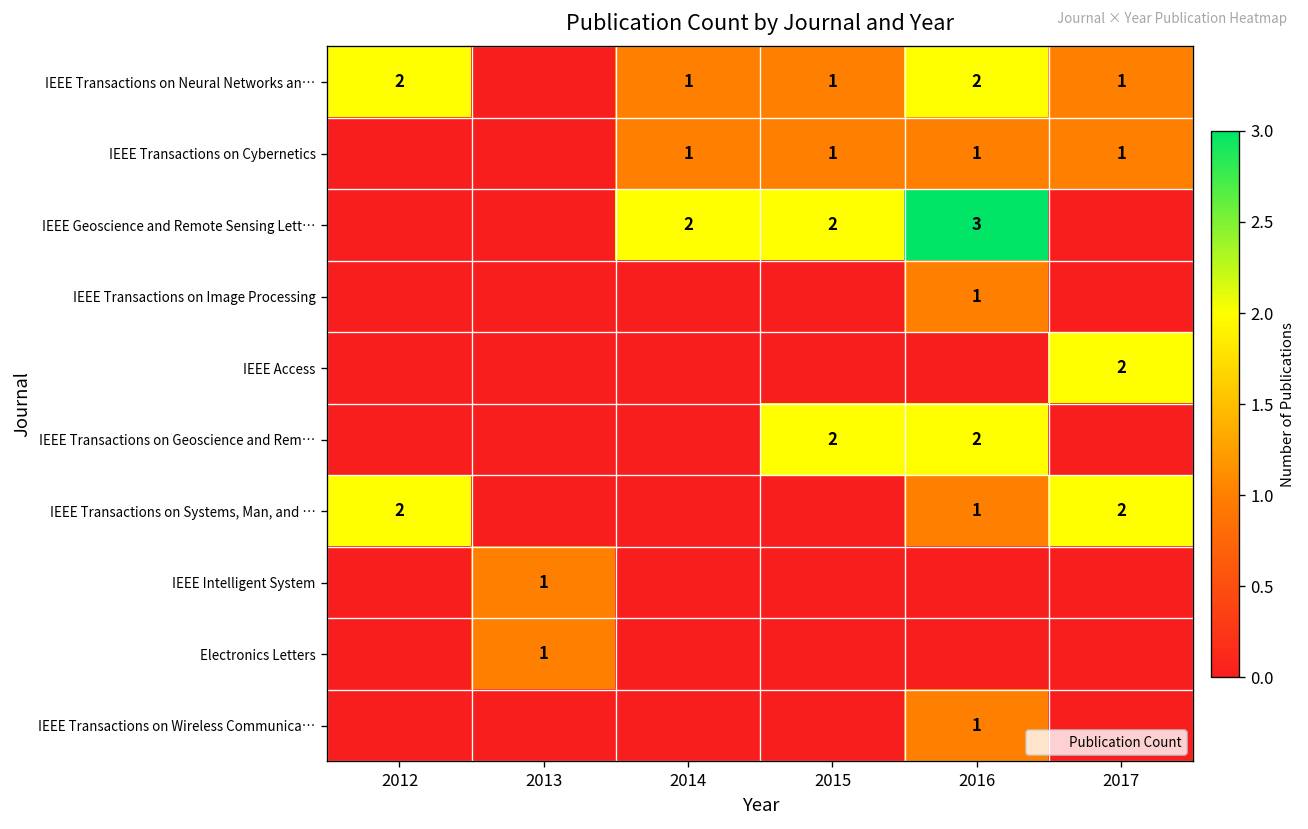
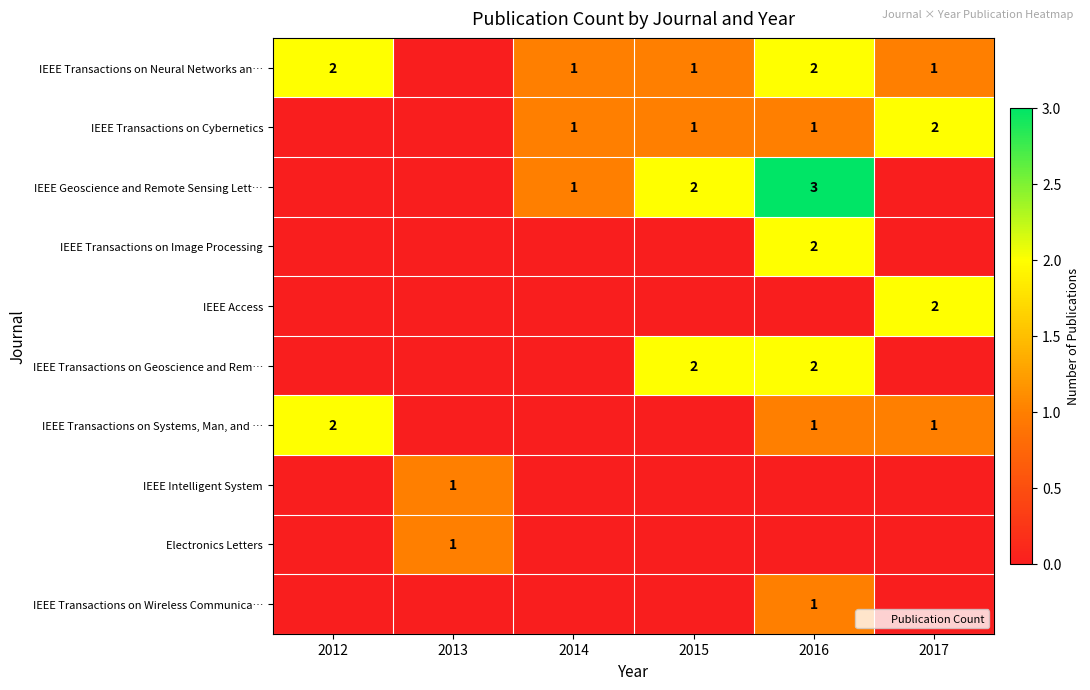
  {
    "IEEE Transactions on Neural Networks an…": {
      "2012": 2,
      "2014": 1,
      "2015": 1,
      "2016": 2,
      "2017": 1
    },
    "IEEE Transactions on Cybernetics": {
      "2014": 1,
      "2015": 1,
      "2016": 1,
-     "2017": 1
+     "2017": 2
    },
    "IEEE Geoscience and Remote Sensing Lett…": {
-     "2014": 2,
+     "2014": 1,
      "2015": 2,
      "2016": 3
    },
    "IEEE Transactions on Image Processing": {
-     "2016": 1
+     "2016": 2
    },
    "IEEE Access": {
      "2017": 2
    },
    "IEEE Transactions on Geoscience and Rem…": {
      "2015": 2,
      "2016": 2
    },
    "IEEE Transactions on Systems, Man, and …": {
      "2012": 2,
      "2016": 1,
-     "2017": 2
+     "2017": 1
    },
    "IEEE Intelligent System": {
      "2013": 1
    },
    "Electronics Letters": {
      "2013": 1
    },
    "IEEE Transactions on Wireless Communica…": {
      "2016": 1
    }
  }
